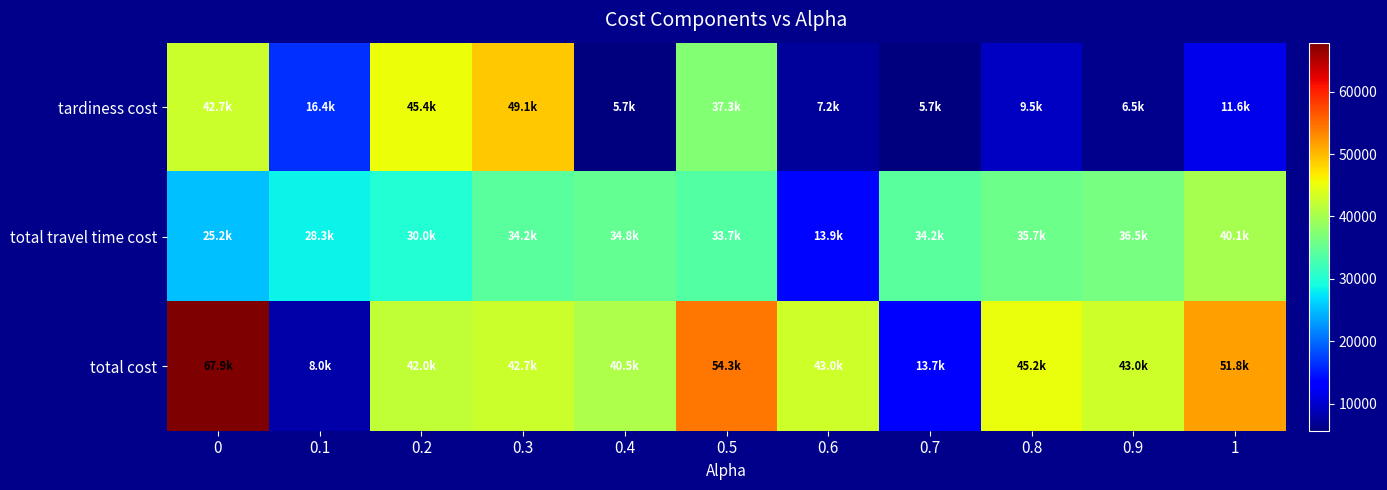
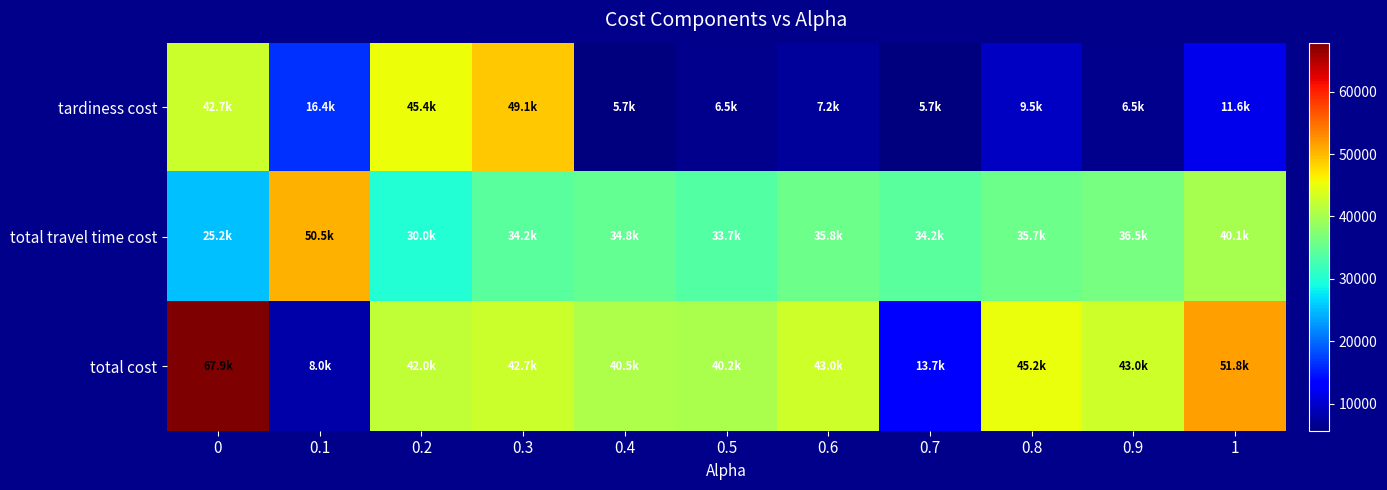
  {
    "tardiness cost": {
      "0": "42.7k",
      "0.1": "16.4k",
      "0.2": "45.4k",
      "0.3": "49.1k",
      "0.4": "5.7k",
-     "0.5": "37.3k",
+     "0.5": "6.5k",
      "0.6": "7.2k",
      "0.7": "5.7k",
      "0.8": "9.5k",
      "0.9": "6.5k",
      "1": "11.6k"
    },
    "total travel time cost": {
      "0": "25.2k",
-     "0.1": "28.3k",
+     "0.1": "50.5k",
      "0.2": "30.0k",
      "0.3": "34.2k",
      "0.4": "34.8k",
      "0.5": "33.7k",
-     "0.6": "13.9k",
+     "0.6": "35.8k",
      "0.7": "34.2k",
      "0.8": "35.7k",
      "0.9": "36.5k",
      "1": "40.1k"
    },
    "total cost": {
      "0": "67.9k",
      "0.1": "8.0k",
      "0.2": "42.0k",
      "0.3": "42.7k",
      "0.4": "40.5k",
-     "0.5": "54.3k",
+     "0.5": "40.2k",
      "0.6": "43.0k",
      "0.7": "13.7k",
      "0.8": "45.2k",
      "0.9": "43.0k",
      "1": "51.8k"
    }
  }
